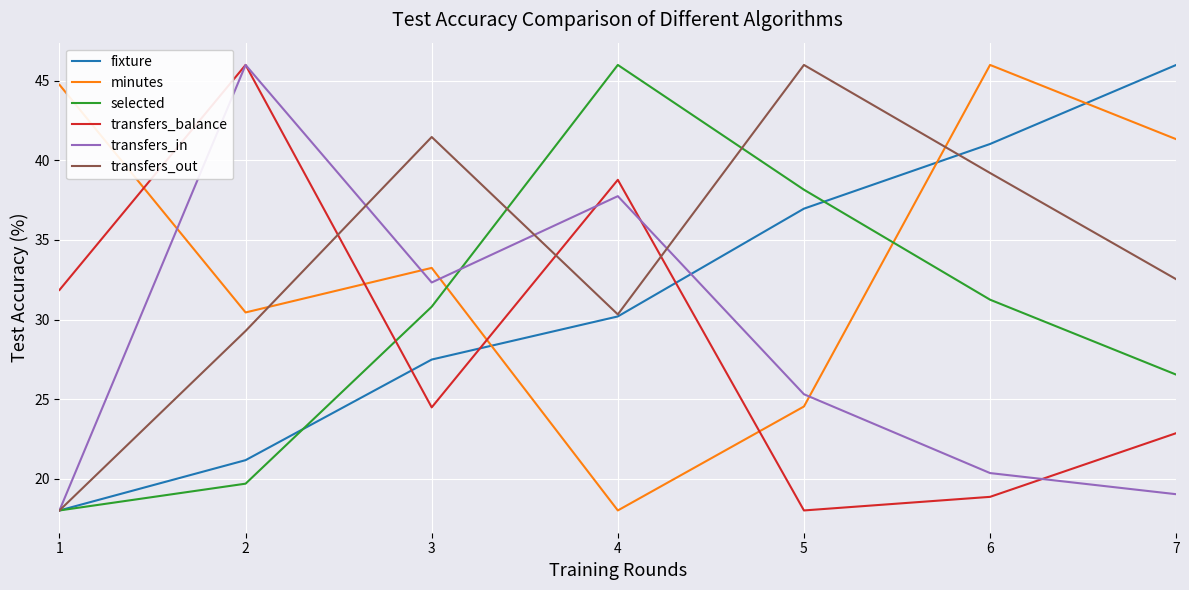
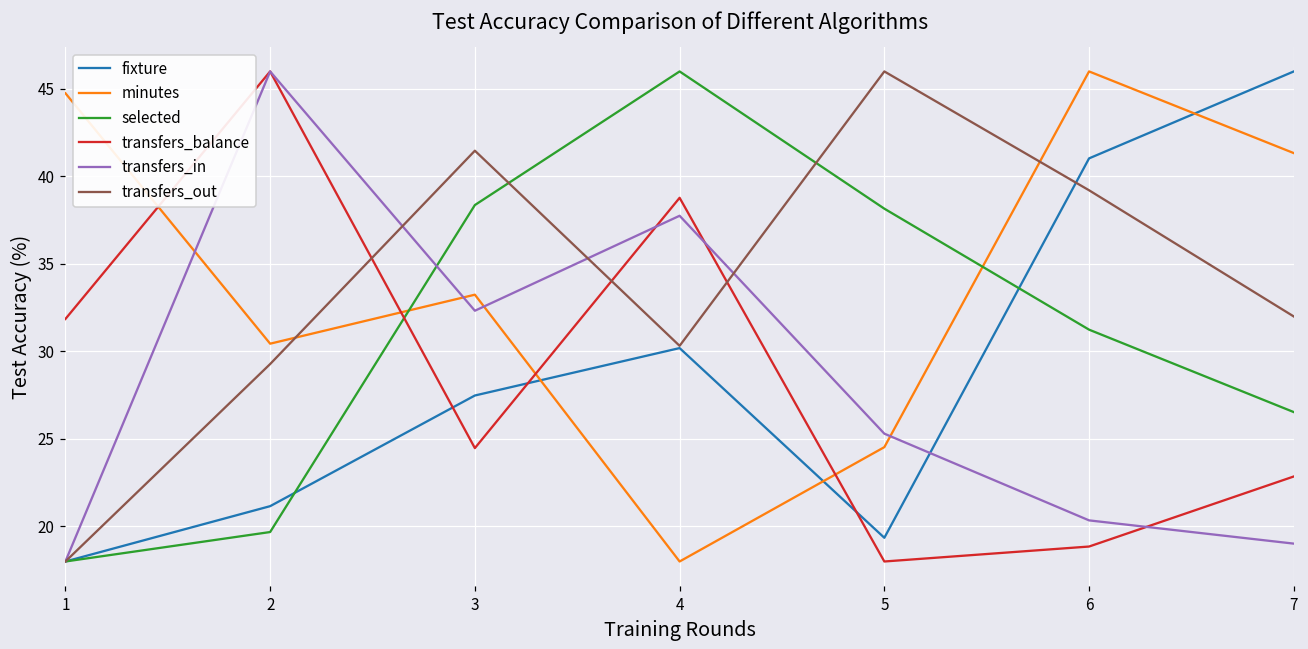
  {
    "fixture": {
      "2": 21.2,
      "3": 27.5,
-     "5": 37.0,
+     "5": 19.4,
      "6": 41.0,
      "7": 46.0
    },
    "minutes": {
      "1": 44.8,
      "2": 30.4,
      "3": 33.2,
      "4": 18.0,
      "5": 24.5,
      "6": 46.0,
      "7": 41.3
    },
    "selected": {
      "2": 19.7,
-     "3": 30.8,
+     "3": 38.4,
      "4": 46.0,
      "5": 38.2,
      "6": 31.2,
      "7": 26.5
    },
    "transfers_balance": {
      "1": 31.9,
      "3": 24.5,
      "4": 38.8,
      "5": 18.0,
      "6": 18.9,
      "7": 22.9
    },
    "transfers_in": {
      "3": 32.3,
      "4": 37.8,
      "5": 25.3,
      "6": 20.3,
      "7": 19.0
    },
    "transfers_out": {
      "2": 29.3,
      "3": 41.5,
      "5": 46.0,
      "6": 39.2,
-     "7": 32.5
+     "7": 32.0
    }
  }
